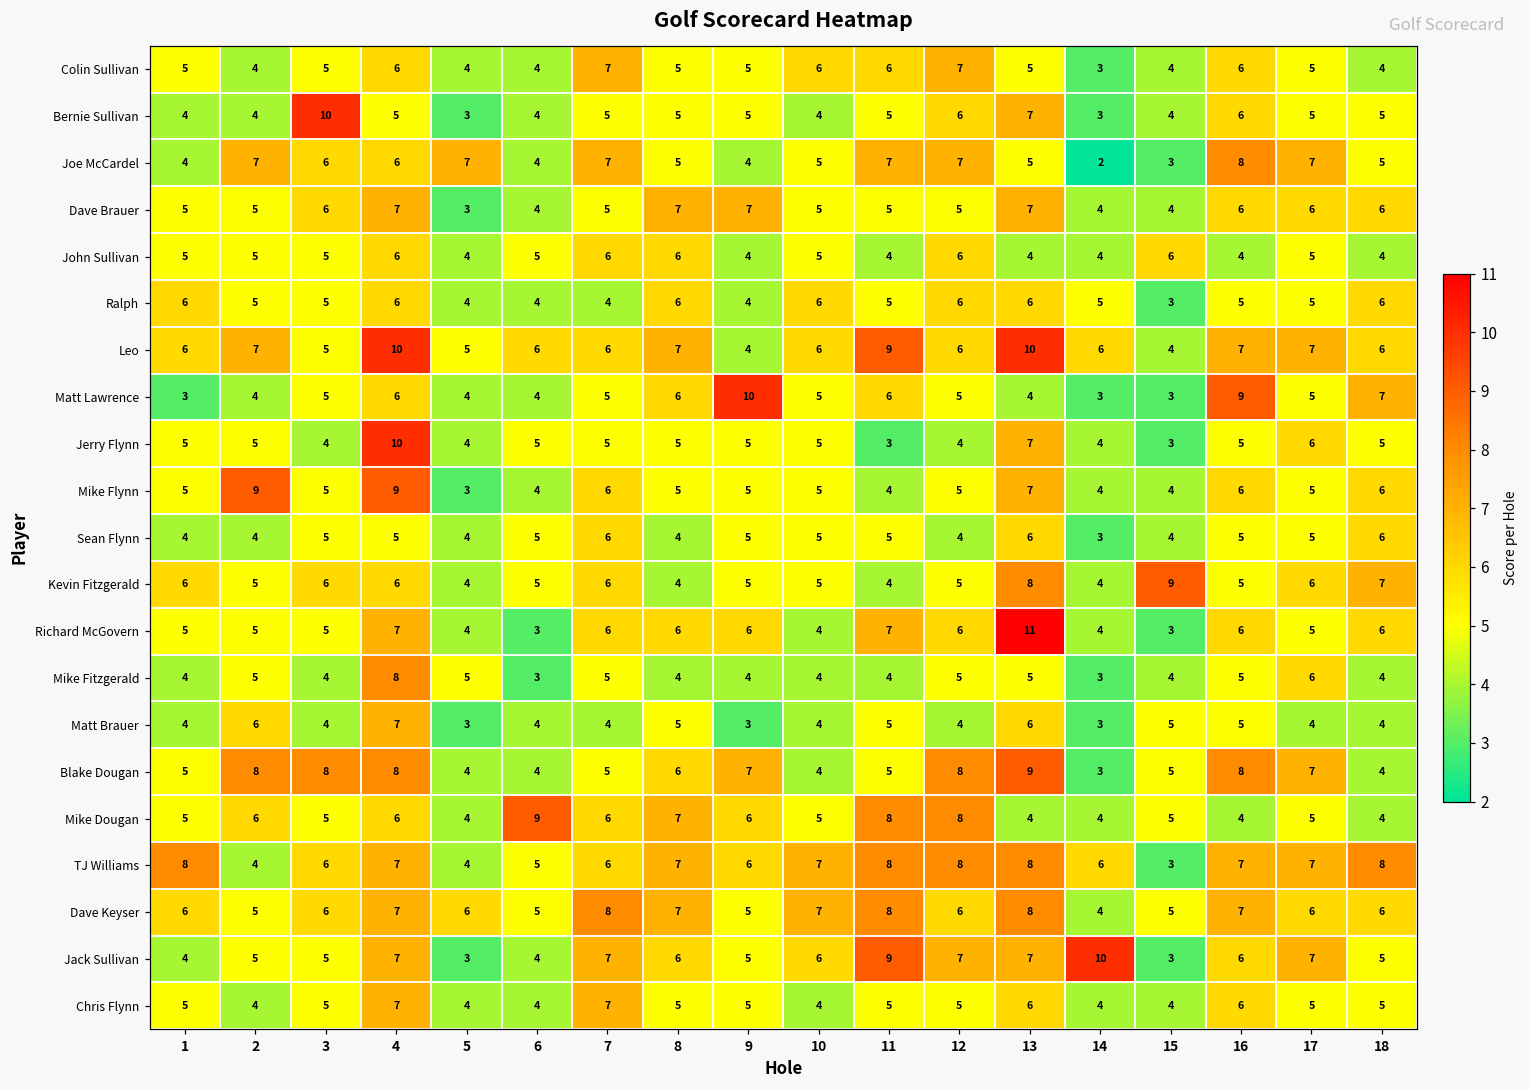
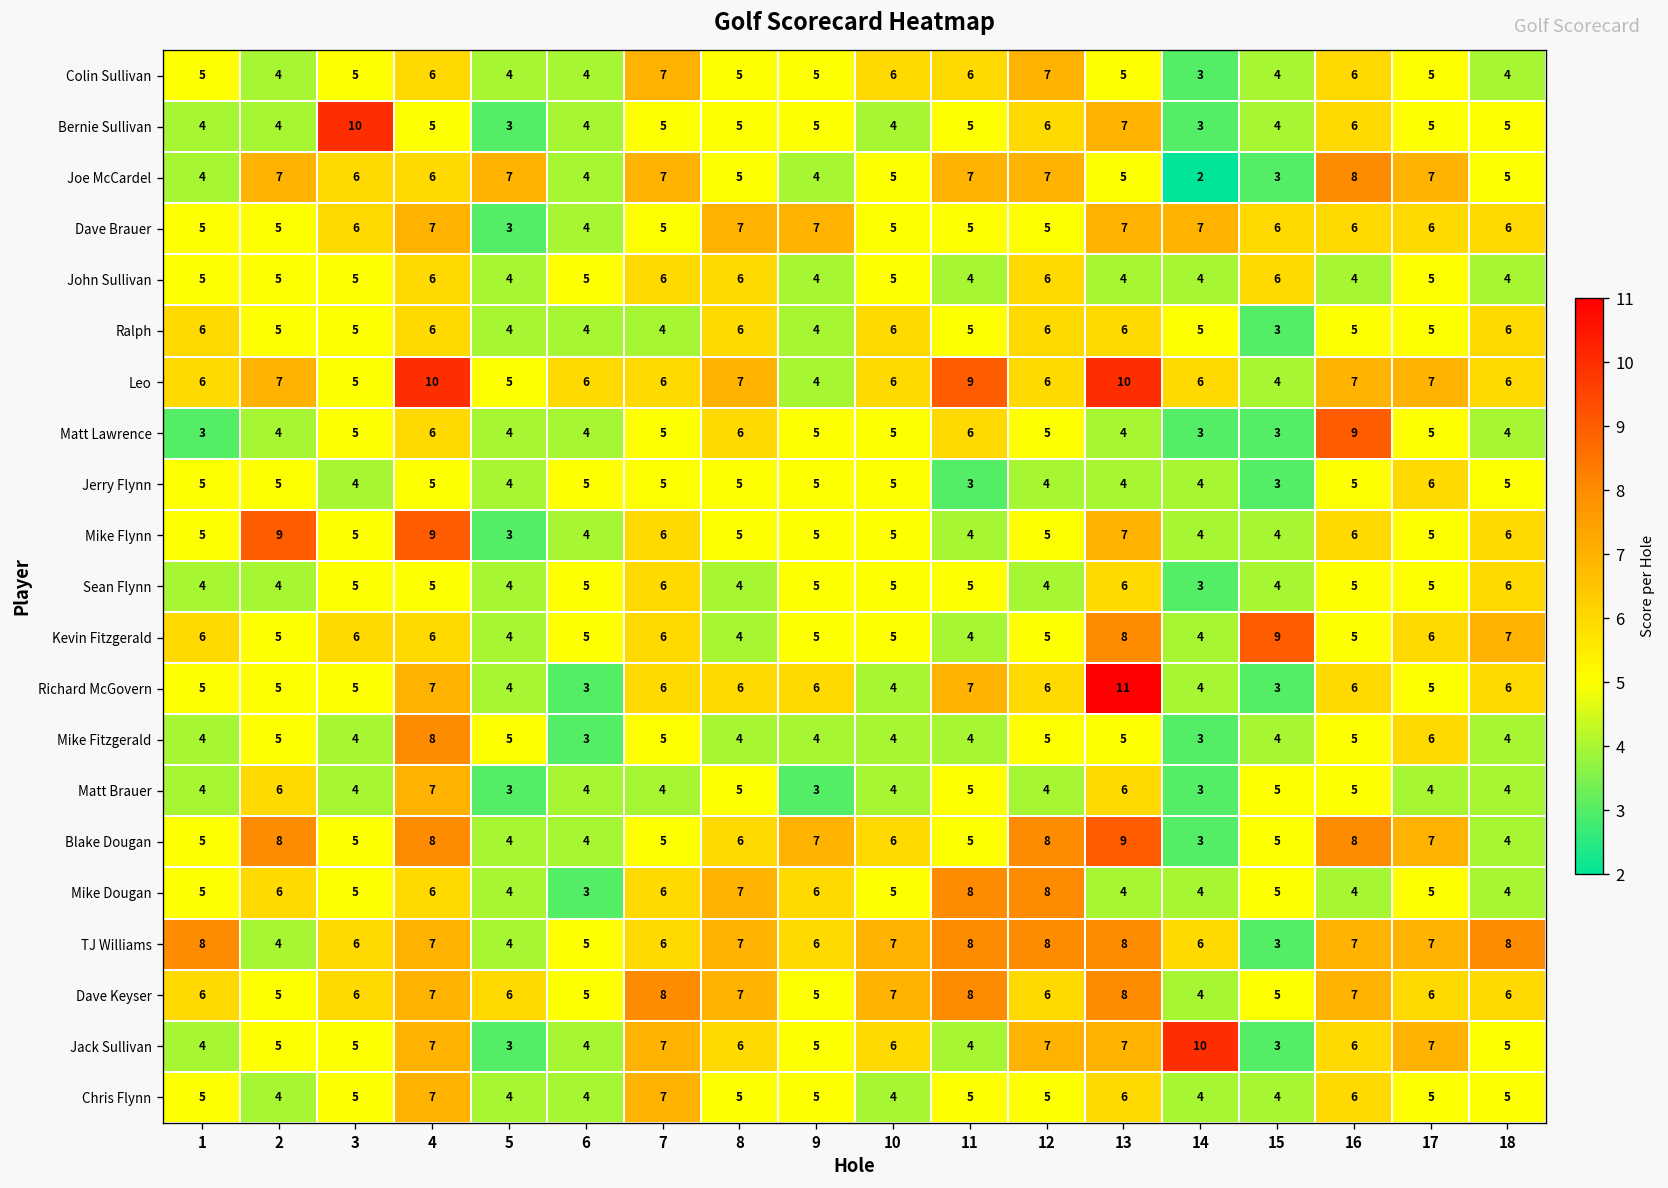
  {
    "Dave Brauer": {
      "1": 5,
      "2": 5,
      "3": 6,
      "4": 7,
      "5": 3,
      "6": 4,
      "7": 5,
      "8": 7,
      "9": 7,
      "10": 5,
      "11": 5,
      "12": 5,
      "13": 7,
-     "14": 4,
-     "15": 4,
+     "14": 7,
+     "15": 6,
      "16": 6,
      "17": 6,
      "18": 6
    },
    "Matt Lawrence": {
      "1": 3,
      "2": 4,
      "3": 5,
      "4": 6,
      "5": 4,
      "6": 4,
      "7": 5,
      "8": 6,
-     "9": 10,
+     "9": 5,
      "10": 5,
      "11": 6,
      "12": 5,
      "13": 4,
      "14": 3,
      "15": 3,
      "16": 9,
      "17": 5,
-     "18": 7
+     "18": 4
    },
    "Jerry Flynn": {
      "1": 5,
      "2": 5,
      "3": 4,
-     "4": 10,
+     "4": 5,
      "5": 4,
      "6": 5,
      "7": 5,
      "8": 5,
      "9": 5,
      "10": 5,
      "11": 3,
      "12": 4,
-     "13": 7,
+     "13": 4,
      "14": 4,
      "15": 3,
      "16": 5,
      "17": 6,
      "18": 5
    },
    "Blake Dougan": {
      "1": 5,
      "2": 8,
-     "3": 8,
+     "3": 5,
      "4": 8,
      "5": 4,
      "6": 4,
      "7": 5,
      "8": 6,
      "9": 7,
-     "10": 4,
+     "10": 6,
      "11": 5,
      "12": 8,
      "13": 9,
      "14": 3,
      "15": 5,
      "16": 8,
      "17": 7,
      "18": 4
    },
    "Mike Dougan": {
      "1": 5,
      "2": 6,
      "3": 5,
      "4": 6,
      "5": 4,
-     "6": 9,
+     "6": 3,
      "7": 6,
      "8": 7,
      "9": 6,
      "10": 5,
      "11": 8,
      "12": 8,
      "13": 4,
      "14": 4,
      "15": 5,
      "16": 4,
      "17": 5,
      "18": 4
    },
    "Jack Sullivan": {
      "1": 4,
      "2": 5,
      "3": 5,
      "4": 7,
      "5": 3,
      "6": 4,
      "7": 7,
      "8": 6,
      "9": 5,
      "10": 6,
-     "11": 9,
+     "11": 4,
      "12": 7,
      "13": 7,
      "14": 10,
      "15": 3,
      "16": 6,
      "17": 7,
      "18": 5
    }
  }
